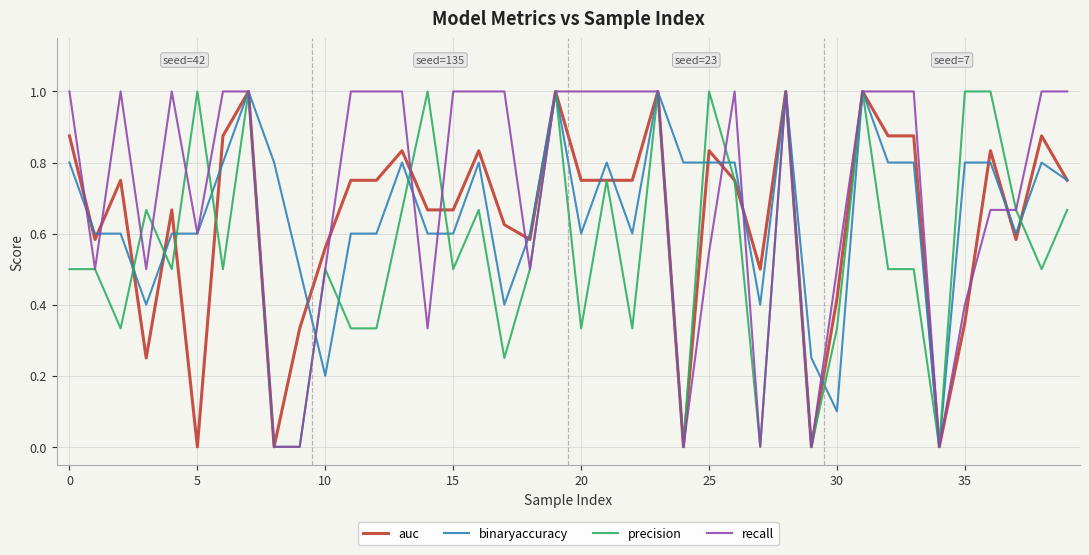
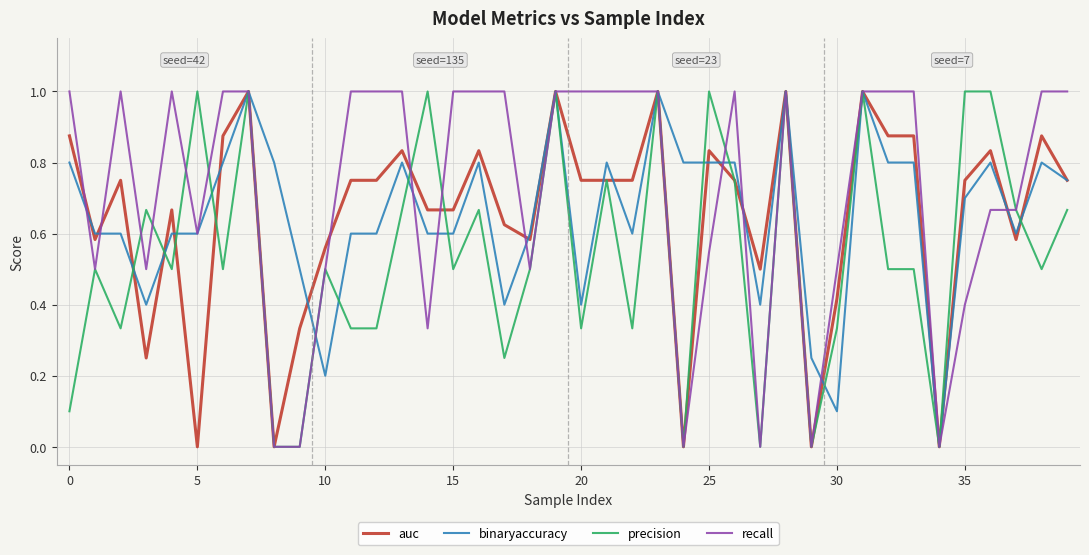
  {
    "auc": {
      "0": 0.88,
      "5": 0.00,
      "10": 0.56,
      "15": 0.67,
      "20": 0.75,
      "25": 0.83,
      "30": 0.42,
-     "35": 0.35
+     "35": 0.75
    },
    "binaryaccuracy": {
      "0": 0.8,
      "10": 0.2,
      "15": 0.6,
-     "20": 0.6,
+     "20": 0.4,
      "25": 0.8,
      "30": 0.1,
-     "35": 0.8
+     "35": 0.7
    },
    "precision": {
-     "0": 0.5,
+     "0": 0.1,
      "5": 1.0,
      "15": 0.5,
      "20": 0.33,
      "25": 1.0,
      "30": 0.33,
      "35": 1.0
    },
    "recall": {
      "0": 1.00,
      "15": 1.00,
      "20": 1.00,
      "25": 0.55,
      "30": 0.50,
      "35": 0.40
    }
  }
